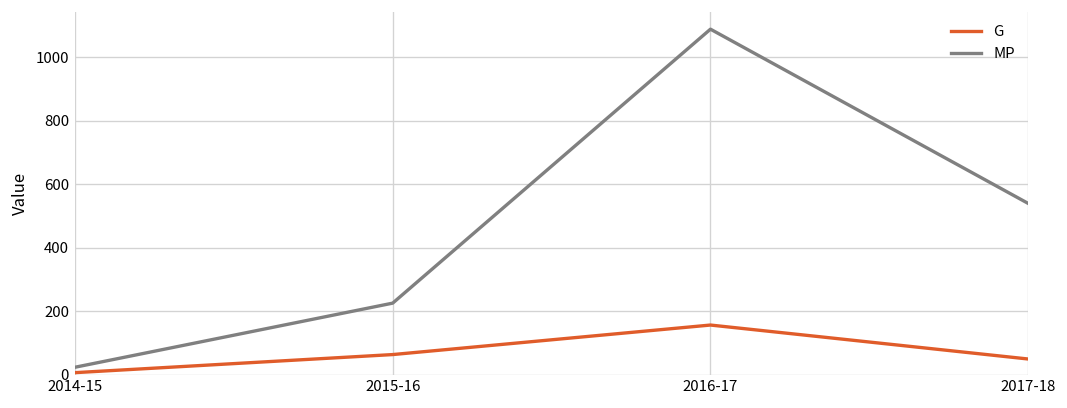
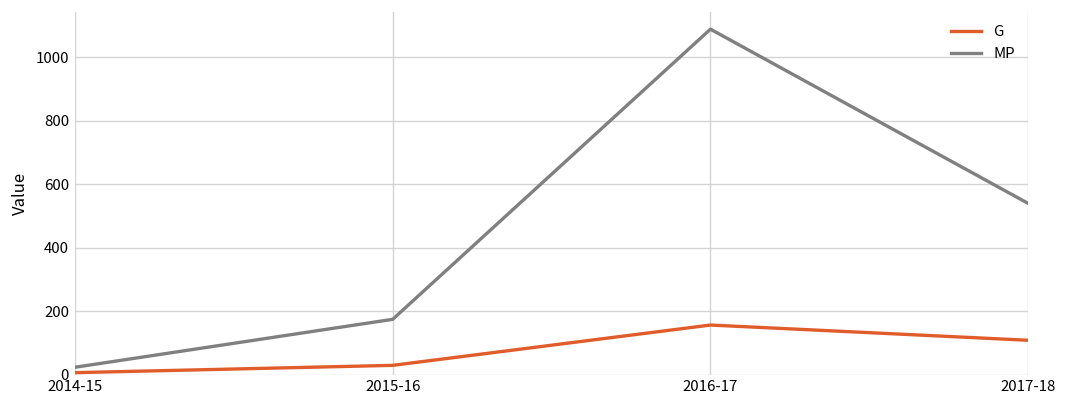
  {
    "G": {
      "2014-15": 10,
-     "2015-16": 60,
+     "2015-16": 30,
      "2016-17": 160,
-     "2017-18": 50
+     "2017-18": 110
    },
    "MP": {
      "2014-15": 20,
-     "2015-16": 230,
+     "2015-16": 170,
      "2016-17": 1090,
      "2017-18": 540
    }
  }
